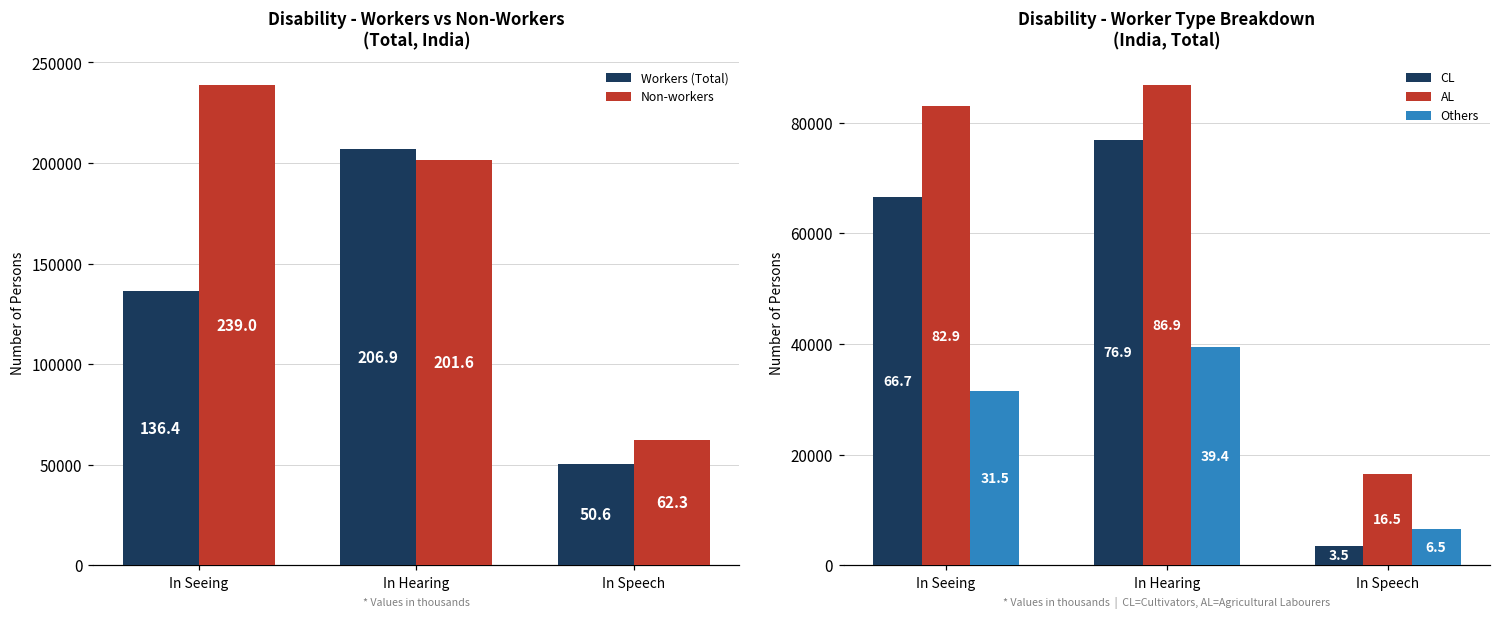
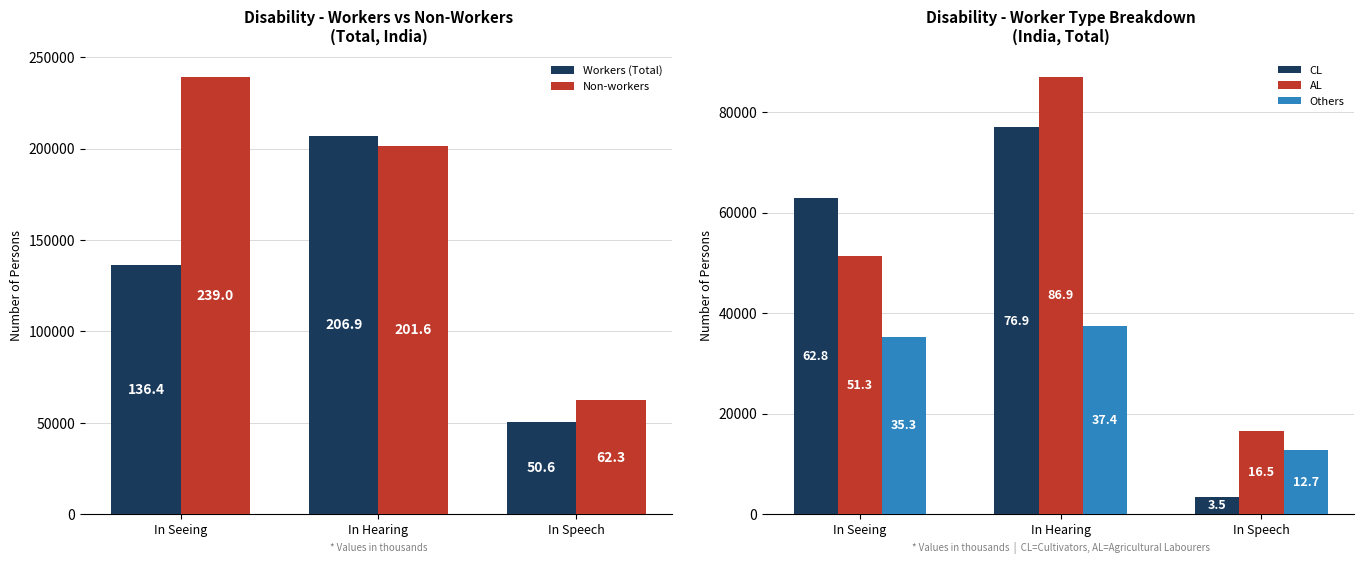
  {
    "Disability - Worker Type Breakdown (India, Total)": {
      "CL": {
-       "In Seeing": 66.7
+       "In Seeing": 62.8
      },
      "AL": {
-       "In Seeing": 82.9
+       "In Seeing": 51.3
      },
      "Others": {
-       "In Seeing": 31.5,
-       "In Hearing": 39.4,
-       "In Speech": 6.5
+       "In Seeing": 35.3,
+       "In Hearing": 37.4,
+       "In Speech": 12.7
      }
    }
  }
